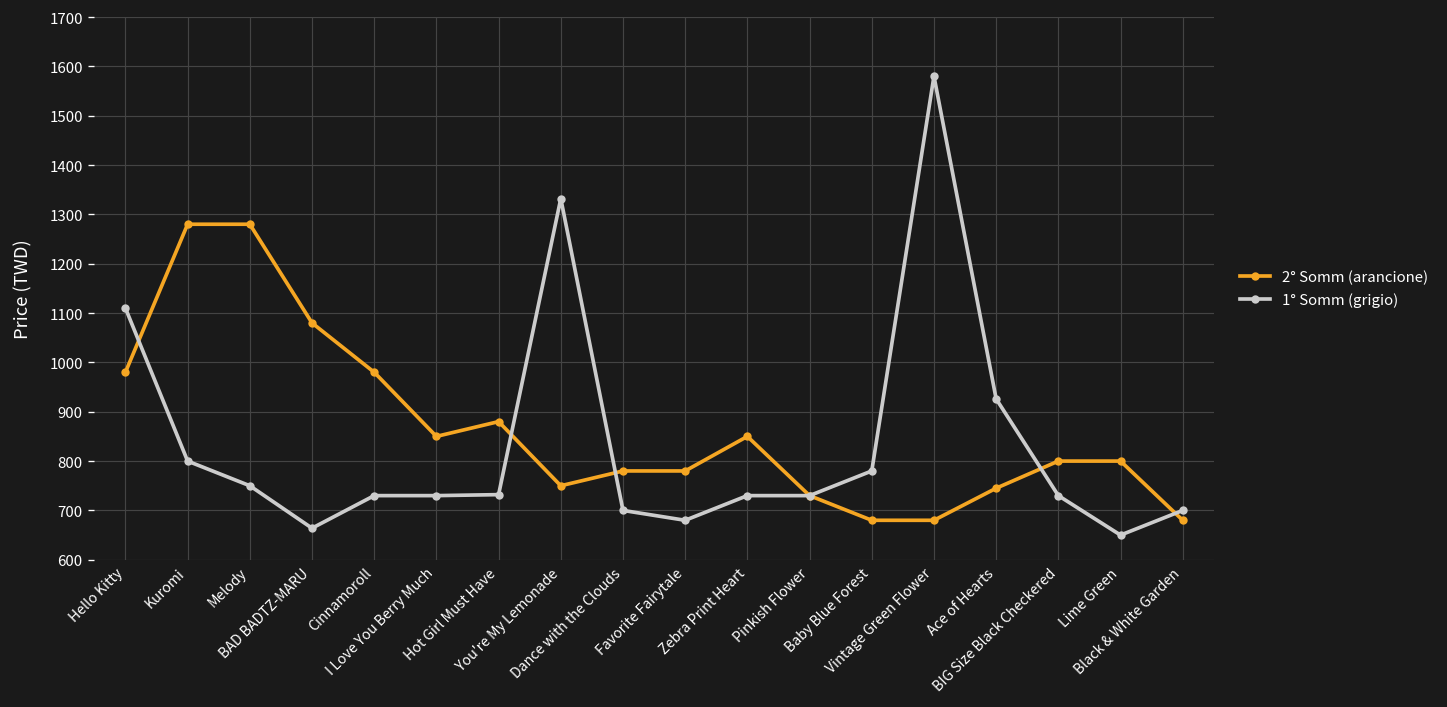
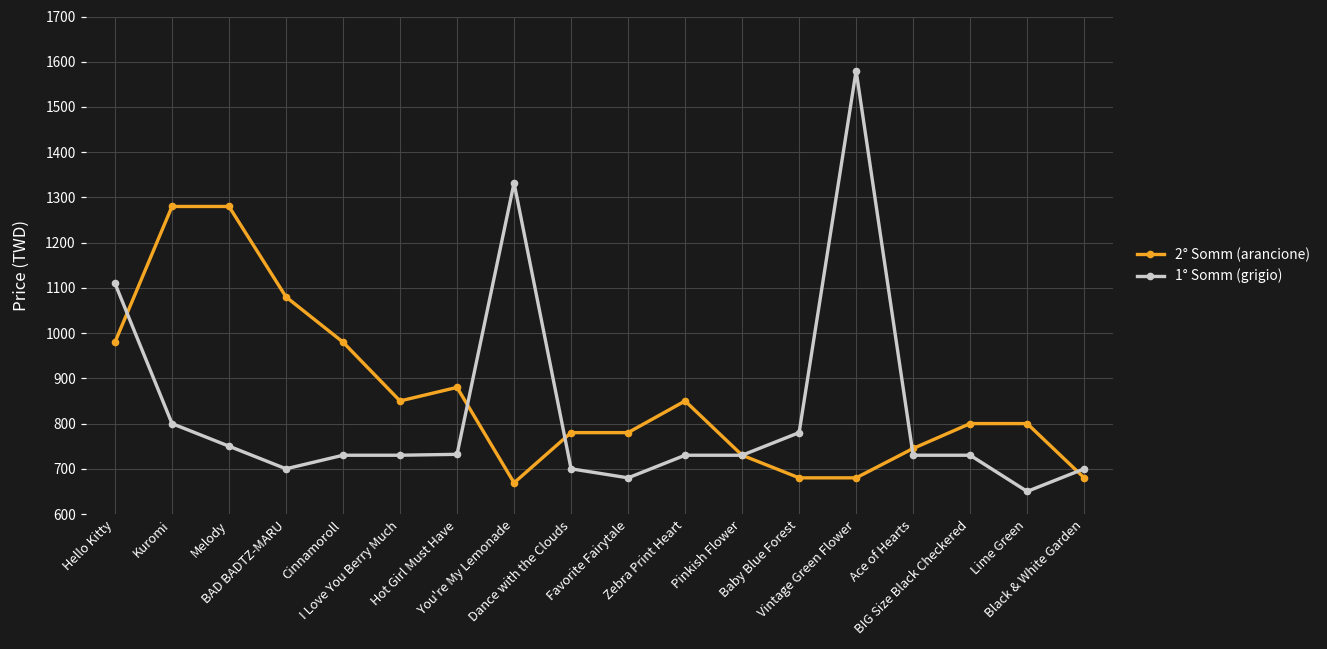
  {
    "2° Somm (arancione)": {
      "Hello Kitty": 980,
      "Kuromi": 1280,
      "Melody": 1280,
      "BAD BADTZ-MARU": 1080,
      "Cinnamoroll": 980,
      "I Love You Berry Much": 850,
      "Hot Girl Must Have": 880,
-     "You're My Lemonade": 750,
+     "You're My Lemonade": 670,
      "Dance with the Clouds": 780,
      "Favorite Fairytale": 780,
      "Zebra Print Heart": 850,
      "Baby Blue Forest": 680,
      "Vintage Green Flower": 680,
      "Ace of Hearts": 750,
      "BIG Size Black Checkered": 800,
      "Lime Green": 800,
      "Black & White Garden": 680
    },
    "1° Somm (grigio)": {
      "Hello Kitty": 1110,
      "Kuromi": 800,
      "Melody": 750,
-     "BAD BADTZ-MARU": 660,
+     "BAD BADTZ-MARU": 700,
      "Cinnamoroll": 730,
      "I Love You Berry Much": 730,
      "Hot Girl Must Have": 730,
      "You're My Lemonade": 1330,
      "Dance with the Clouds": 700,
      "Favorite Fairytale": 680,
      "Zebra Print Heart": 730,
      "Baby Blue Forest": 780,
      "Vintage Green Flower": 1580,
-     "Ace of Hearts": 930,
+     "Ace of Hearts": 730,
      "BIG Size Black Checkered": 730,
      "Lime Green": 650,
      "Black & White Garden": 700
    }
  }
